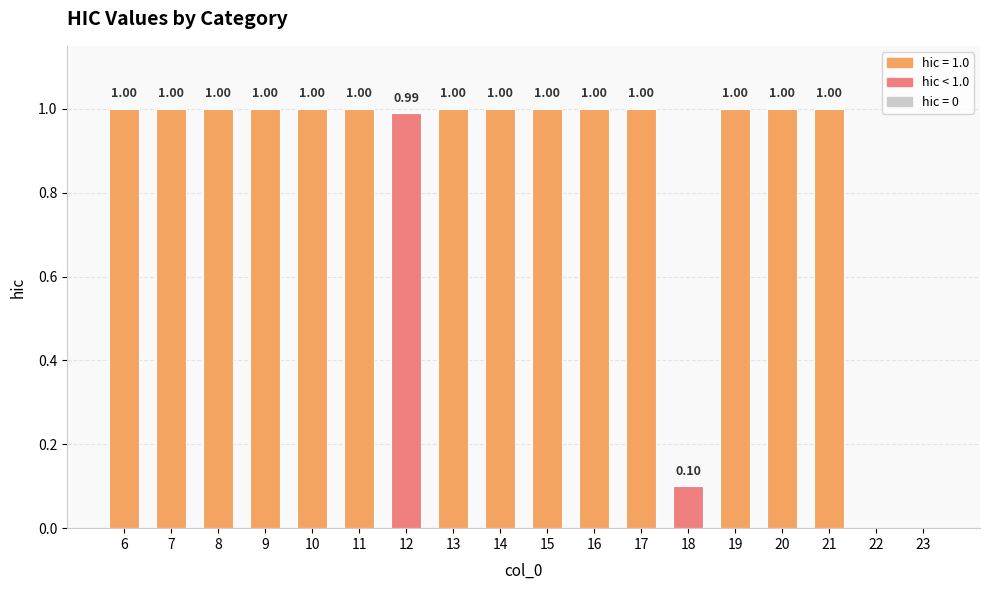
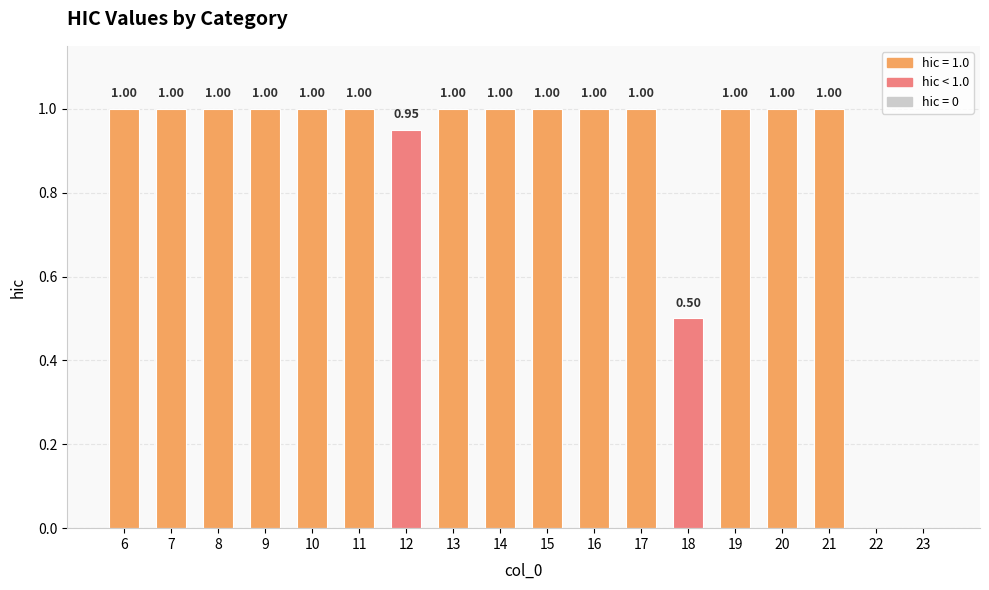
  {
    "6": 1.00,
    "7": 1.00,
    "8": 1.00,
    "9": 1.00,
    "10": 1.00,
    "11": 1.00,
-   "12": 0.99,
+   "12": 0.95,
    "13": 1.00,
    "14": 1.00,
    "15": 1.00,
    "16": 1.00,
    "17": 1.00,
-   "18": 0.10,
+   "18": 0.50,
    "19": 1.00,
    "20": 1.00,
    "21": 1.00
  }
